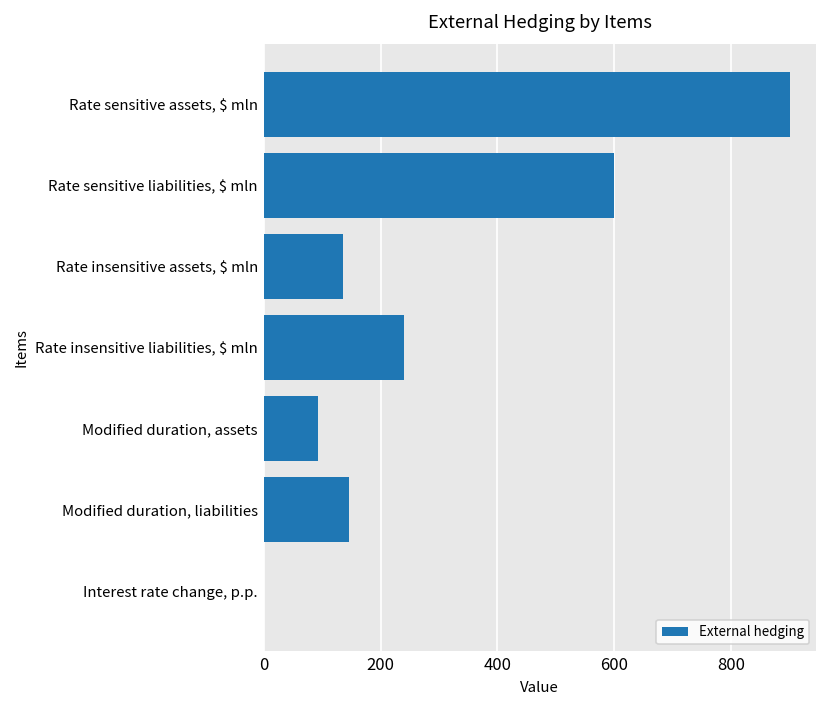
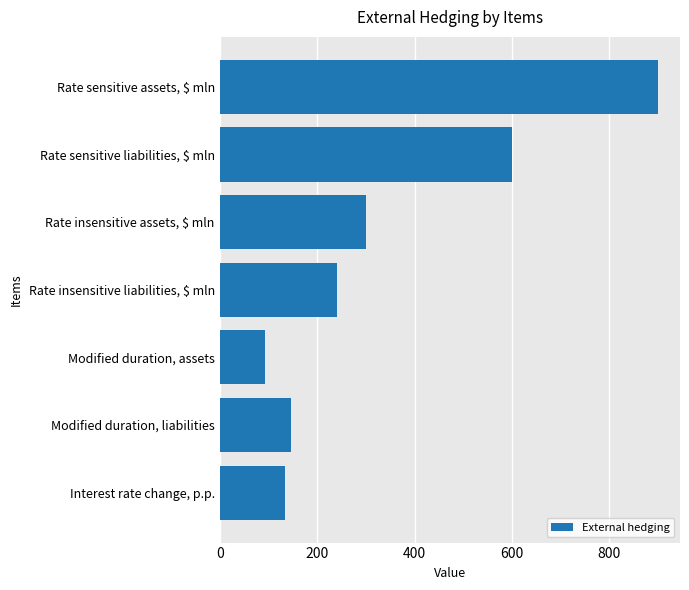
  {
    "Rate sensitive assets, $ mln": 900,
    "Rate sensitive liabilities, $ mln": 600,
-   "Rate insensitive assets, $ mln": 140,
+   "Rate insensitive assets, $ mln": 300,
    "Rate insensitive liabilities, $ mln": 240,
    "Modified duration, assets": 90,
    "Modified duration, liabilities": 150,
-   "Interest rate change, p.p.": 0
+   "Interest rate change, p.p.": 130
  }
